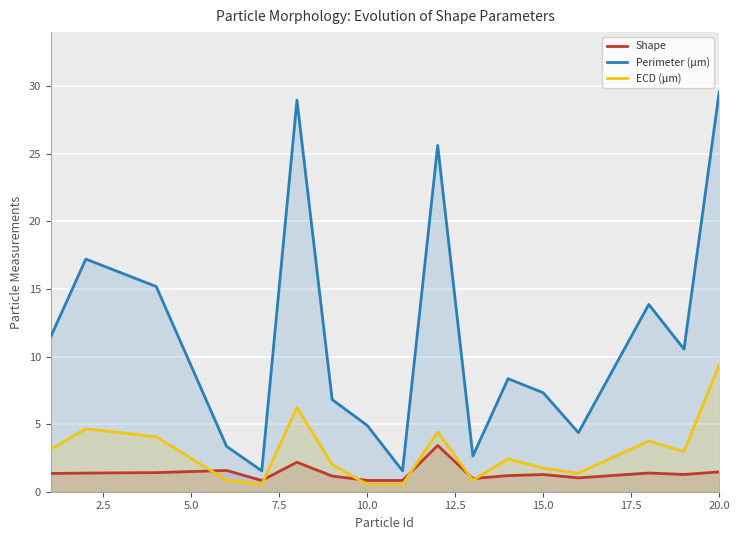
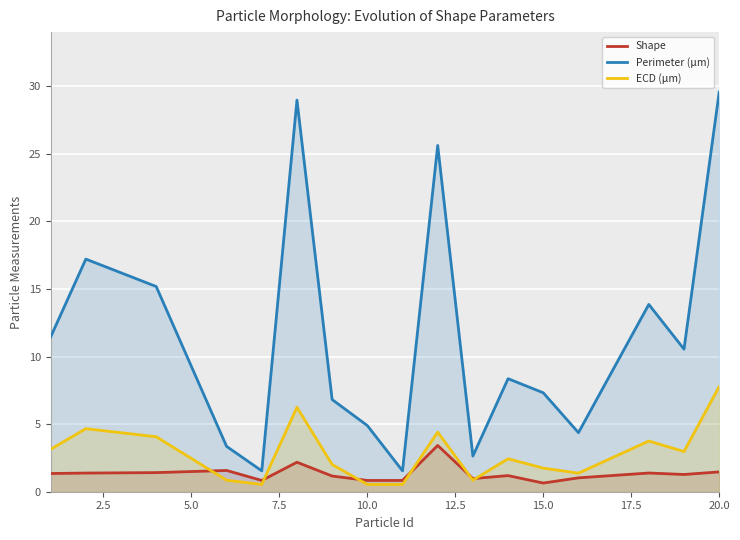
  {
    "Shape": {
      "10.0": 0.8,
-     "15.0": 1.3,
+     "15.0": 0.6,
      "20.0": 1.5
    },
    "Perimeter (μm)": {
      "10.0": 4.9,
      "15.0": 7.3,
      "20.0": 29.6
    },
    "ECD (μm)": {
      "10.0": 0.5,
      "15.0": 1.7,
-     "20.0": 9.4
+     "20.0": 7.8
    }
  }
